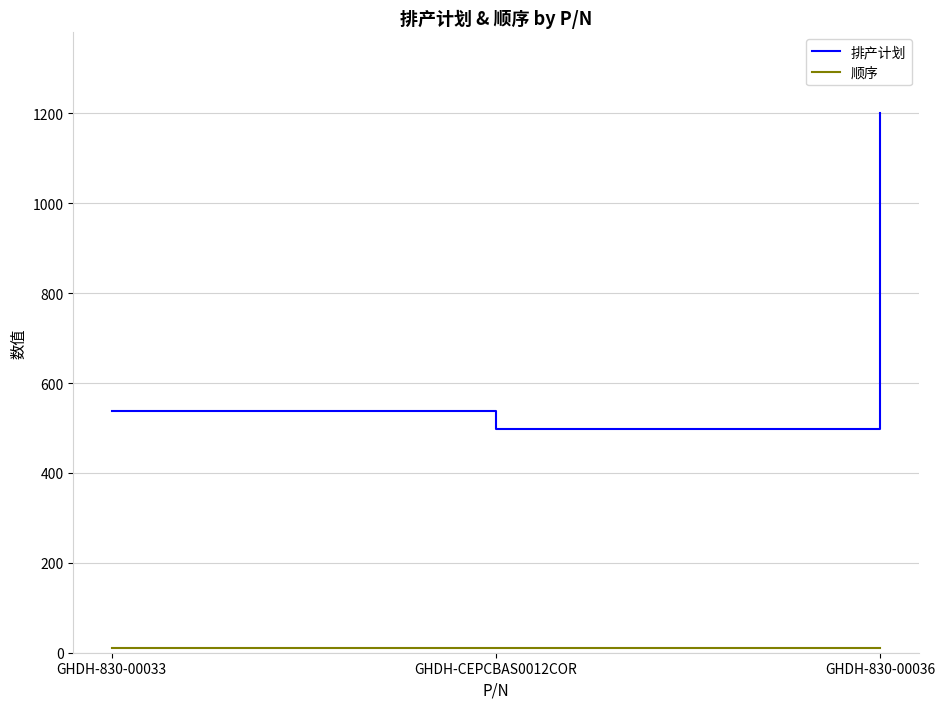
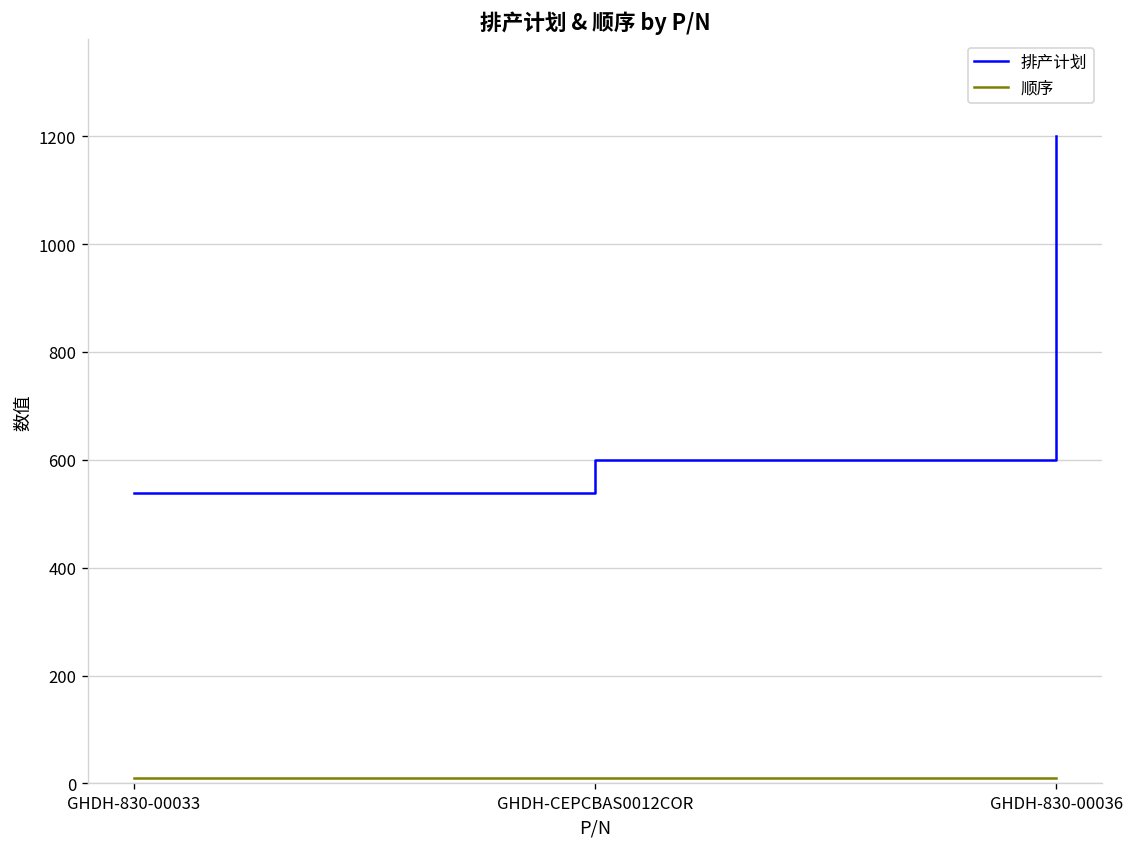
  {
    "排产计划": {
      "GHDH-830-00033": 540,
-     "GHDH-CEPCBAS0012COR": 500,
+     "GHDH-CEPCBAS0012COR": 600,
      "GHDH-830-00036": 1200
    },
    "顺序": {
      "GHDH-830-00033": 10,
      "GHDH-CEPCBAS0012COR": 10,
      "GHDH-830-00036": 10
    }
  }
